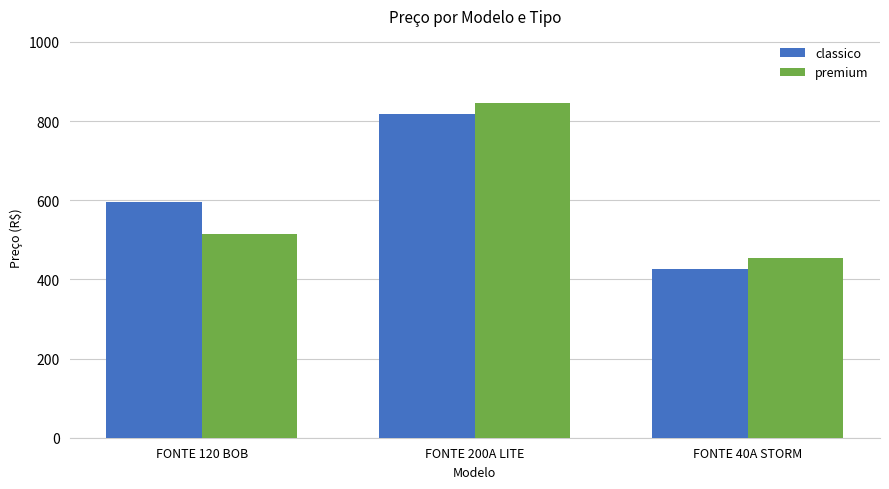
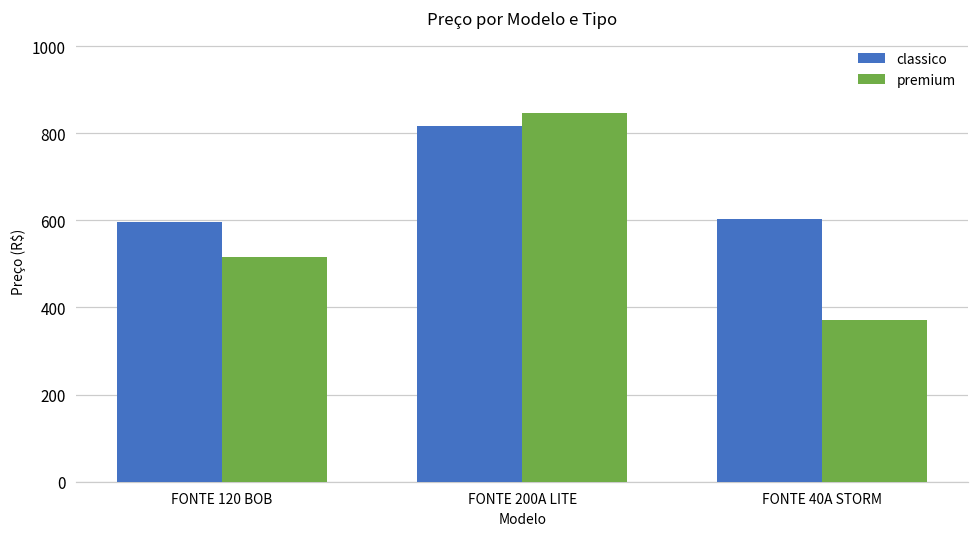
  {
    "classico": {
      "FONTE 120 BOB": 600,
      "FONTE 200A LITE": 820,
-     "FONTE 40A STORM": 430
+     "FONTE 40A STORM": 600
    },
    "premium": {
      "FONTE 120 BOB": 520,
      "FONTE 200A LITE": 850,
-     "FONTE 40A STORM": 450
+     "FONTE 40A STORM": 370
    }
  }
